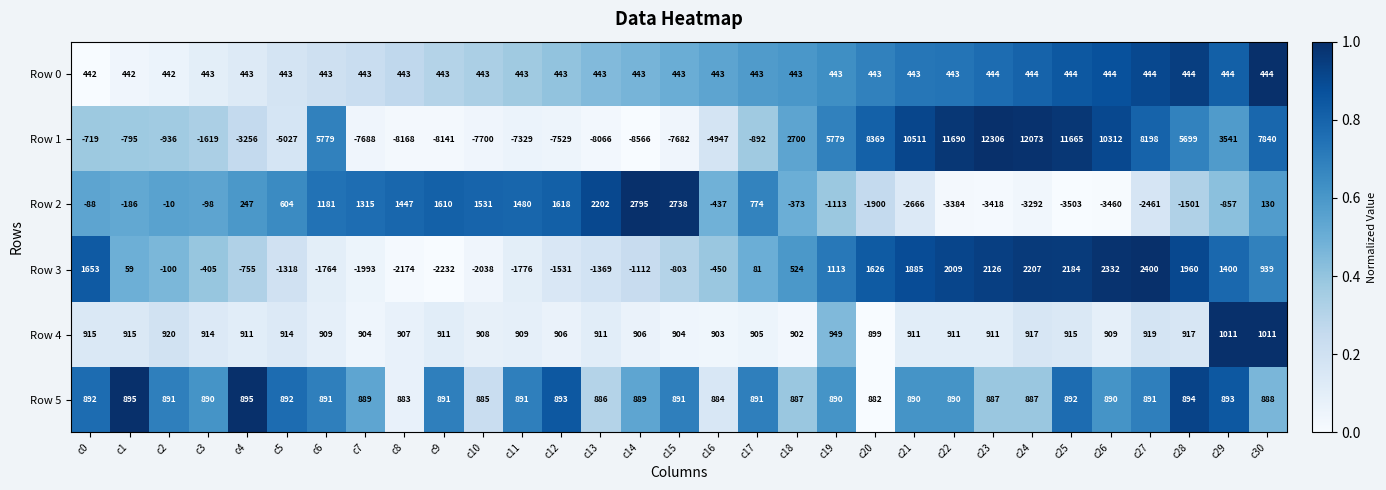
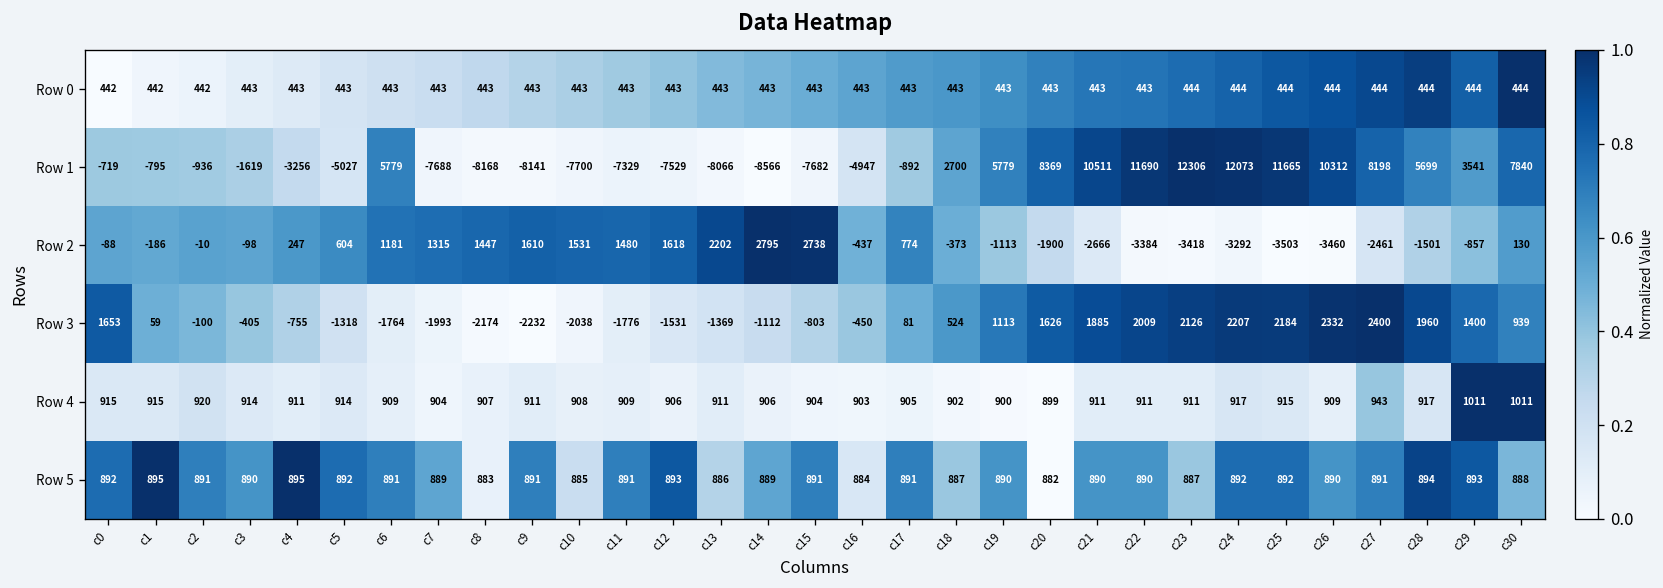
  {
    "Row 0": {
      "c0": 442,
      "c1": 442,
      "c2": 442,
      "c3": 443,
      "c4": 443,
      "c5": 443,
      "c6": 443,
      "c7": 443,
      "c8": 443,
      "c9": 443,
      "c10": 443,
      "c11": 443,
      "c12": 443,
      "c13": 443,
      "c14": 443,
      "c15": 443,
      "c16": 443,
      "c17": 443,
      "c18": 443,
      "c19": 443,
      "c20": 443,
      "c21": 443,
      "c22": 443,
      "c23": 444,
      "c24": 444,
      "c25": 444,
      "c26": 444,
      "c27": 444,
      "c28": 444,
      "c29": 444,
      "c30": 444
    },
    "Row 1": {
      "c0": -719,
      "c1": -795,
      "c2": -936,
      "c3": -1619,
      "c4": -3256,
      "c5": -5027,
      "c6": 5779,
      "c7": -7688,
      "c8": -8168,
      "c9": -8141,
      "c10": -7700,
      "c11": -7329,
      "c12": -7529,
      "c13": -8066,
      "c14": -8566,
      "c15": -7682,
      "c16": -4947,
      "c17": -892,
      "c18": 2700,
      "c19": 5779,
      "c20": 8369,
      "c21": 10511,
      "c22": 11690,
      "c23": 12306,
      "c24": 12073,
      "c25": 11665,
      "c26": 10312,
      "c27": 8198,
      "c28": 5699,
      "c29": 3541,
      "c30": 7840
    },
    "Row 2": {
      "c0": -88,
      "c1": -186,
      "c2": -10,
      "c3": -98,
      "c4": 247,
      "c5": 604,
      "c6": 1181,
      "c7": 1315,
      "c8": 1447,
      "c9": 1610,
      "c10": 1531,
      "c11": 1480,
      "c12": 1618,
      "c13": 2202,
      "c14": 2795,
      "c15": 2738,
      "c16": -437,
      "c17": 774,
      "c18": -373,
      "c19": -1113,
      "c20": -1900,
      "c21": -2666,
      "c22": -3384,
      "c23": -3418,
      "c24": -3292,
      "c25": -3503,
      "c26": -3460,
      "c27": -2461,
      "c28": -1501,
      "c29": -857,
      "c30": 130
    },
    "Row 3": {
      "c0": 1653,
      "c1": 59,
      "c2": -100,
      "c3": -405,
      "c4": -755,
      "c5": -1318,
      "c6": -1764,
      "c7": -1993,
      "c8": -2174,
      "c9": -2232,
      "c10": -2038,
      "c11": -1776,
      "c12": -1531,
      "c13": -1369,
      "c14": -1112,
      "c15": -803,
      "c16": -450,
      "c17": 81,
      "c18": 524,
      "c19": 1113,
      "c20": 1626,
      "c21": 1885,
      "c22": 2009,
      "c23": 2126,
      "c24": 2207,
      "c25": 2184,
      "c26": 2332,
      "c27": 2400,
      "c28": 1960,
      "c29": 1400,
      "c30": 939
    },
    "Row 4": {
      "c0": 915,
      "c1": 915,
      "c2": 920,
      "c3": 914,
      "c4": 911,
      "c5": 914,
      "c6": 909,
      "c7": 904,
      "c8": 907,
      "c9": 911,
      "c10": 908,
      "c11": 909,
      "c12": 906,
      "c13": 911,
      "c14": 906,
      "c15": 904,
      "c16": 903,
      "c17": 905,
      "c18": 902,
-     "c19": 949,
+     "c19": 900,
      "c20": 899,
      "c21": 911,
      "c22": 911,
      "c23": 911,
      "c24": 917,
      "c25": 915,
      "c26": 909,
-     "c27": 919,
+     "c27": 943,
      "c28": 917,
      "c29": 1011,
      "c30": 1011
    },
    "Row 5": {
      "c0": 892,
      "c1": 895,
      "c2": 891,
      "c3": 890,
      "c4": 895,
      "c5": 892,
      "c6": 891,
      "c7": 889,
      "c8": 883,
      "c9": 891,
      "c10": 885,
      "c11": 891,
      "c12": 893,
      "c13": 886,
      "c14": 889,
      "c15": 891,
      "c16": 884,
      "c17": 891,
      "c18": 887,
      "c19": 890,
      "c20": 882,
      "c21": 890,
      "c22": 890,
      "c23": 887,
-     "c24": 887,
+     "c24": 892,
      "c25": 892,
      "c26": 890,
      "c27": 891,
      "c28": 894,
      "c29": 893,
      "c30": 888
    }
  }
